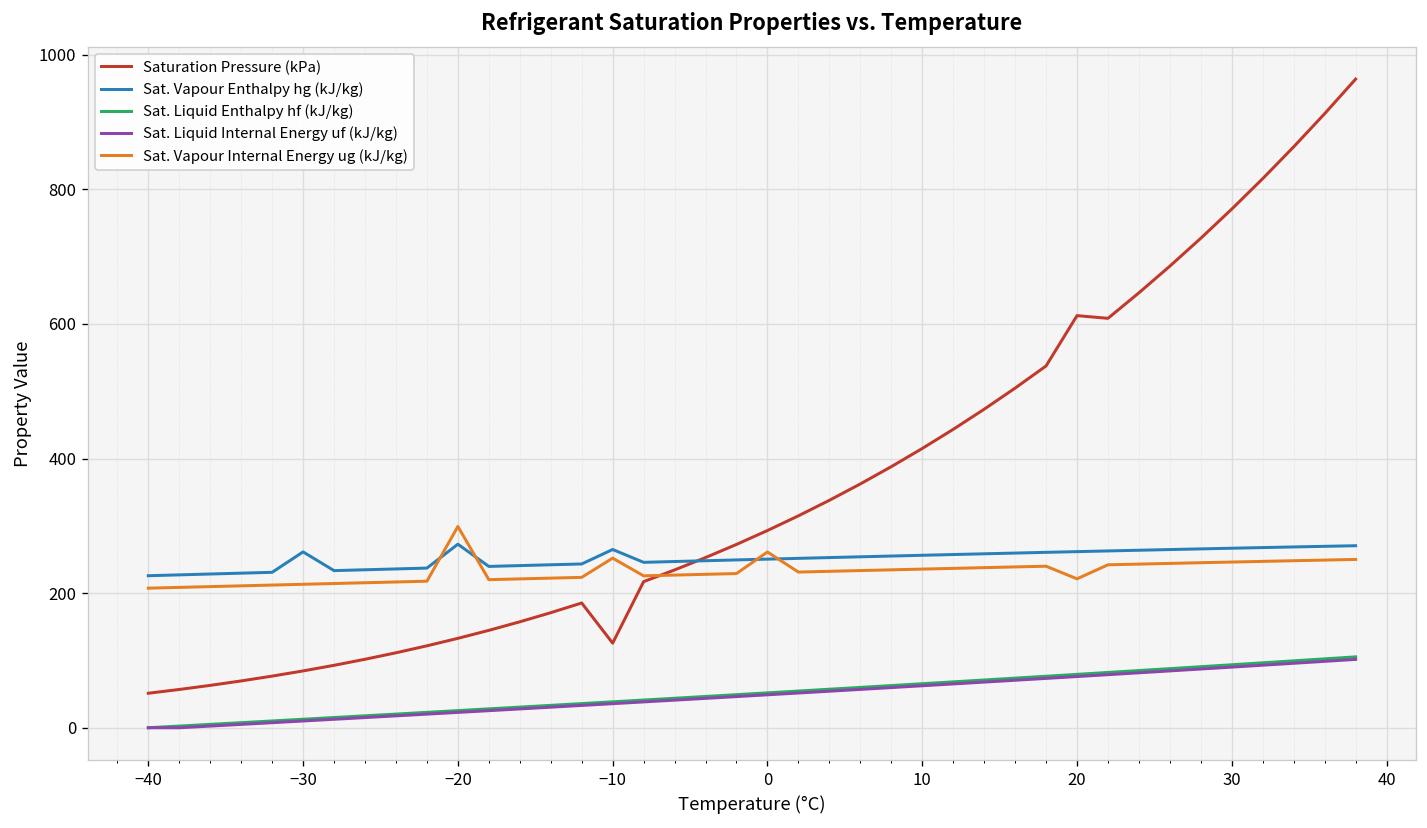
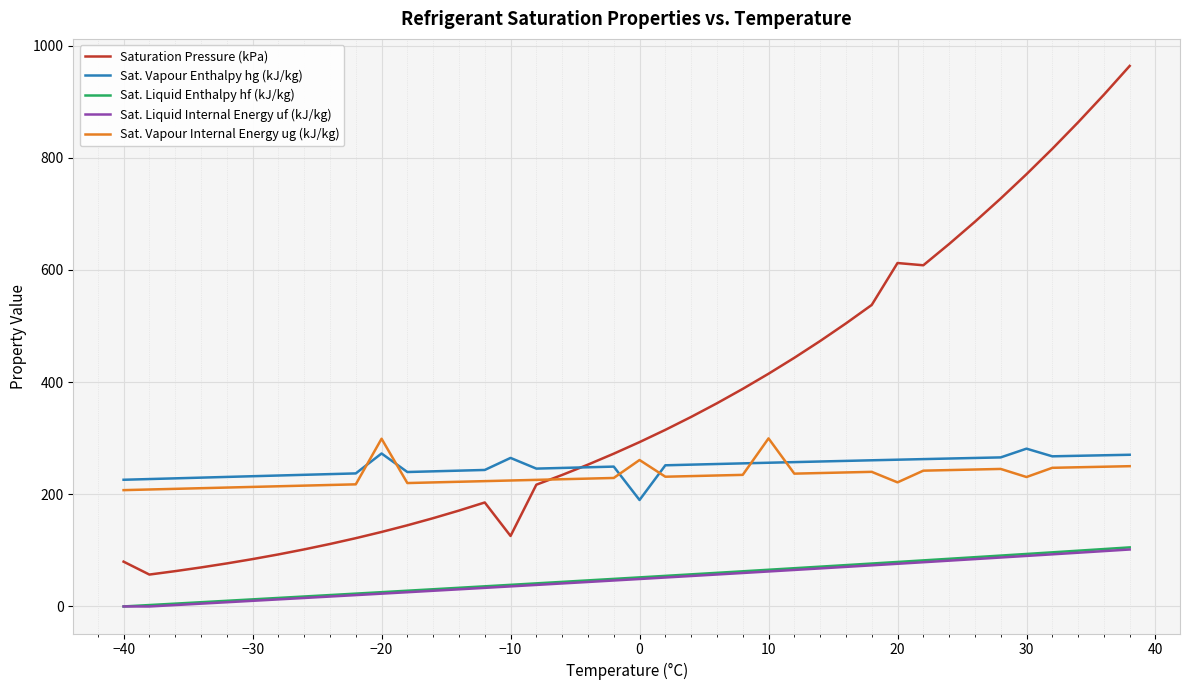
  {
    "Saturation Pressure (kPa)": {
-     "−40": 50,
+     "−40": 80,
      "−30": 80,
      "−20": 130,
      "−10": 130,
      "0": 290,
      "10": 410,
      "20": 610,
      "30": 770
    },
    "Sat. Vapour Enthalpy hg (kJ/kg)": {
      "−40": 230,
-     "−30": 260,
+     "−30": 230,
      "−20": 270,
      "−10": 260,
-     "0": 250,
+     "0": 190,
      "10": 260,
      "20": 260,
-     "30": 270
+     "30": 280
    },
    "Sat. Vapour Internal Energy ug (kJ/kg)": {
      "−40": 210,
      "−30": 210,
      "−20": 300,
-     "−10": 250,
+     "−10": 220,
      "0": 260,
-     "10": 240,
+     "10": 300,
      "20": 220,
-     "30": 250
+     "30": 230
    }
  }
